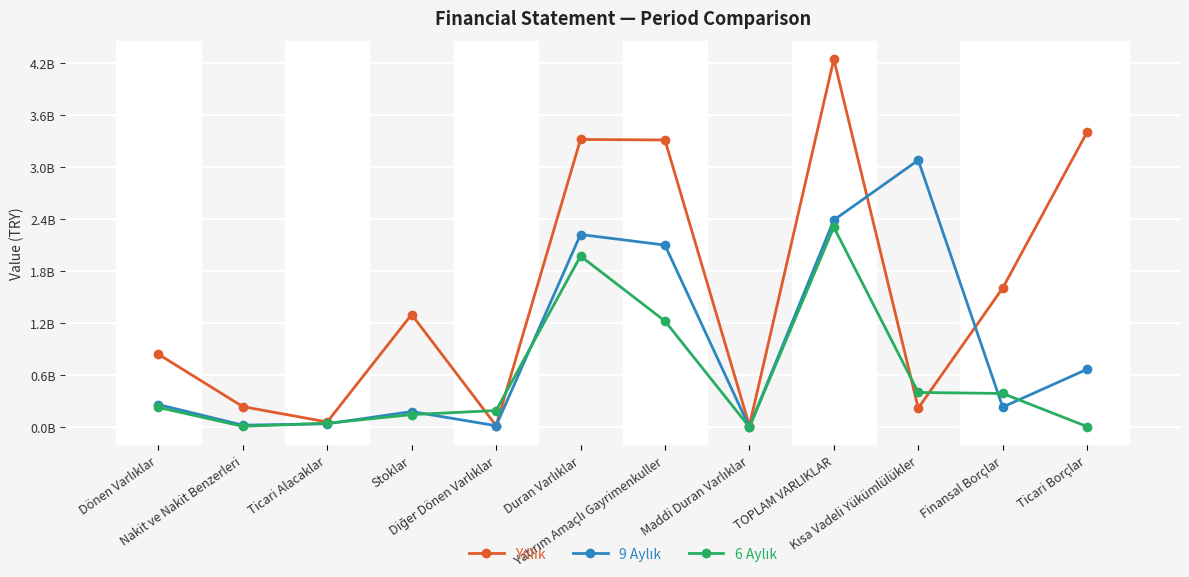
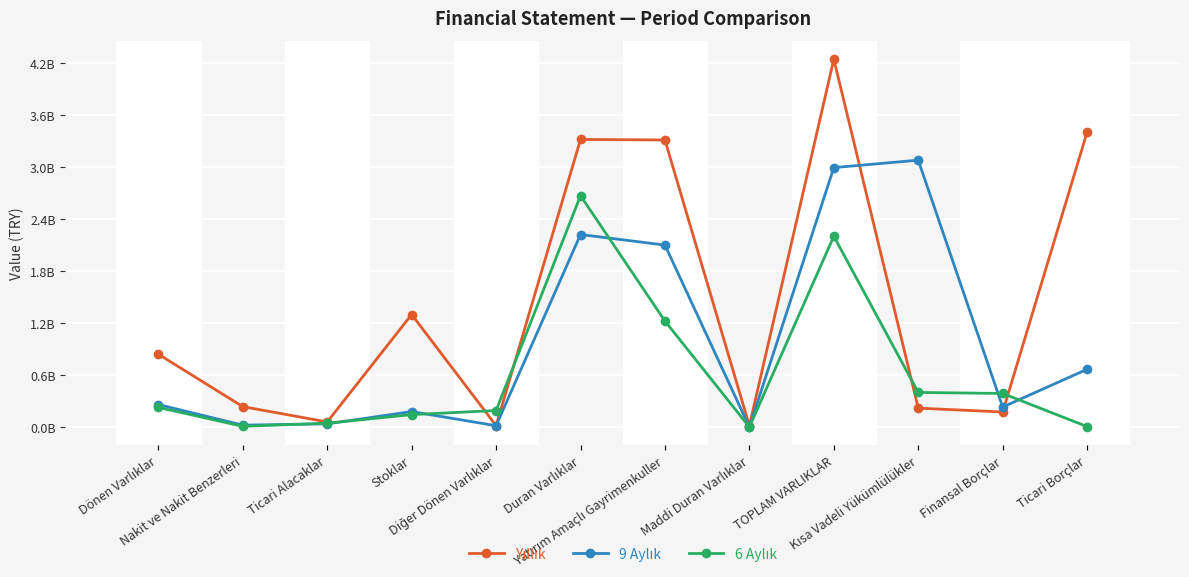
  {
    "Yıllık": {
      "Dönen Varlıklar": 800000000,
      "Nakit ve Nakit Benzerleri": 200000000,
      "Stoklar": 1300000000,
      "Duran Varlıklar": 3300000000,
      "Yatırım Amaçlı Gayrimenkuller": 3300000000,
      "TOPLAM VARLIKLAR": 4200000000,
      "Kısa Vadeli Yükümlülükler": 200000000,
-     "Finansal Borçlar": 1600000000,
+     "Finansal Borçlar": 200000000,
      "Ticari Borçlar": 3400000000
    },
    "9 Aylık": {
      "Dönen Varlıklar": 300000000,
      "Stoklar": 200000000,
      "Duran Varlıklar": 2200000000,
      "Yatırım Amaçlı Gayrimenkuller": 2100000000,
-     "TOPLAM VARLIKLAR": 2400000000,
+     "TOPLAM VARLIKLAR": 3000000000,
      "Kısa Vadeli Yükümlülükler": 3100000000,
      "Finansal Borçlar": 200000000,
      "Ticari Borçlar": 700000000
    },
    "6 Aylık": {
      "Dönen Varlıklar": 200000000,
      "Stoklar": 100000000,
      "Diğer Dönen Varlıklar": 200000000,
-     "Duran Varlıklar": 2000000000,
+     "Duran Varlıklar": 2700000000,
      "Yatırım Amaçlı Gayrimenkuller": 1200000000,
-     "TOPLAM VARLIKLAR": 2300000000,
+     "TOPLAM VARLIKLAR": 2200000000,
      "Kısa Vadeli Yükümlülükler": 400000000,
      "Finansal Borçlar": 400000000,
      "Ticari Borçlar": 0
    }
  }
